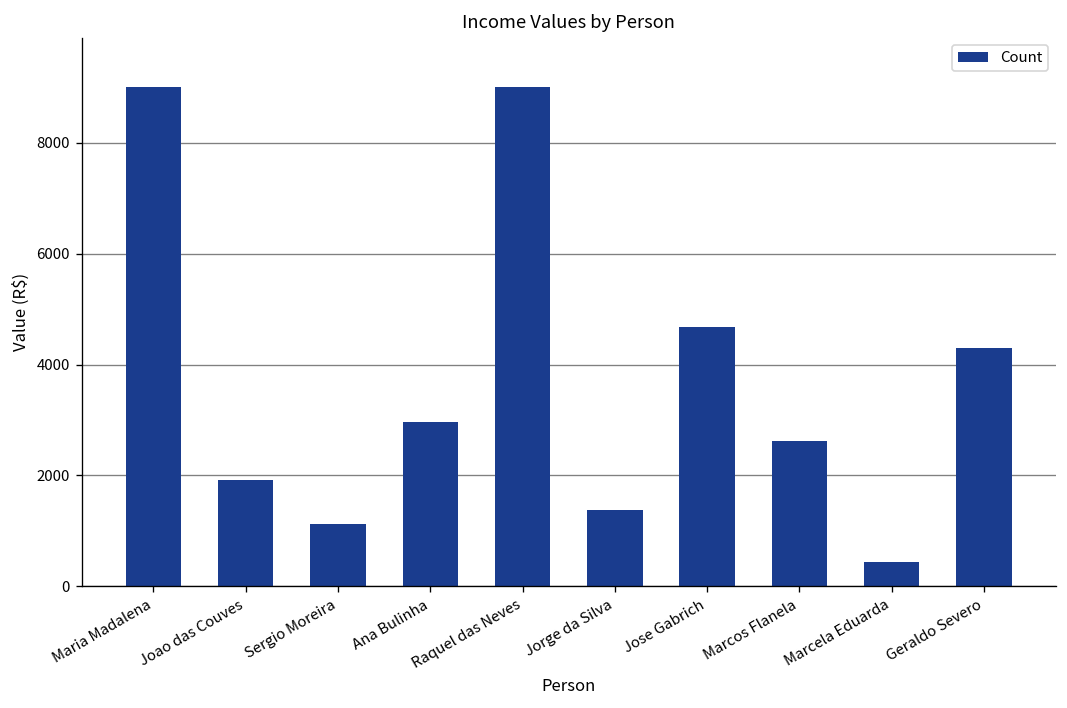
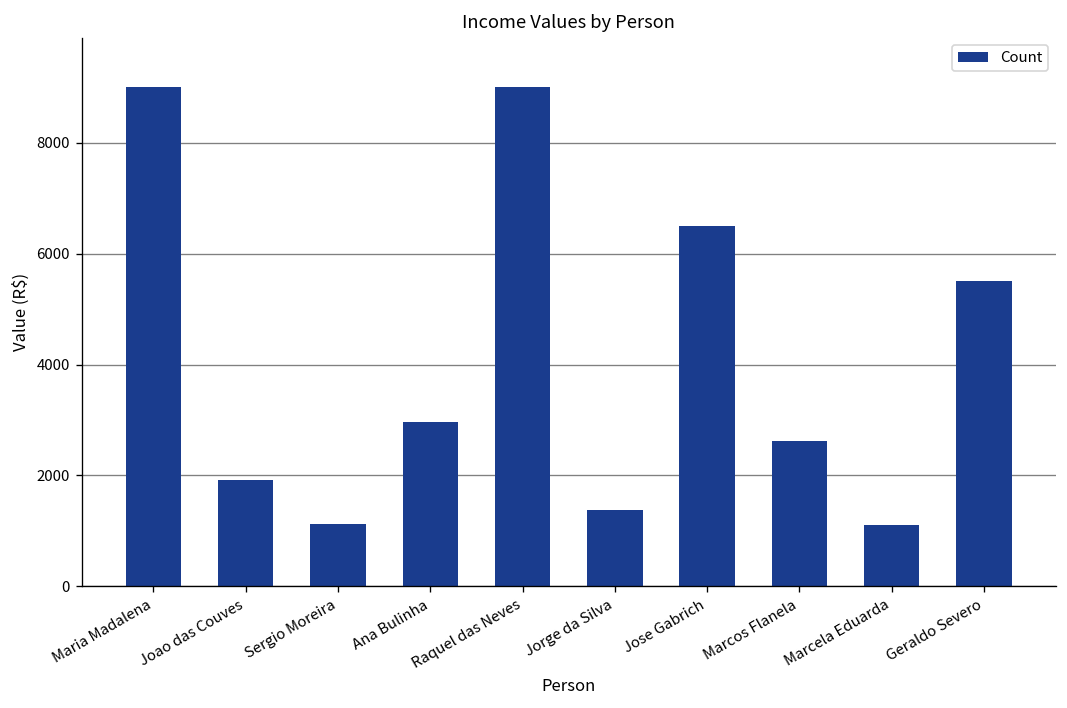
  {
    "Maria Madalena": 9000,
    "Joao das Couves": 1900,
    "Sergio Moreira": 1100,
    "Ana Bulinha": 3000,
    "Raquel das Neves": 9000,
    "Jorge da Silva": 1400,
-   "Jose Gabrich": 4700,
+   "Jose Gabrich": 6500,
    "Marcos Flanela": 2600,
-   "Marcela Eduarda": 400,
-   "Geraldo Severo": 4300
+   "Marcela Eduarda": 1100,
+   "Geraldo Severo": 5500
  }
